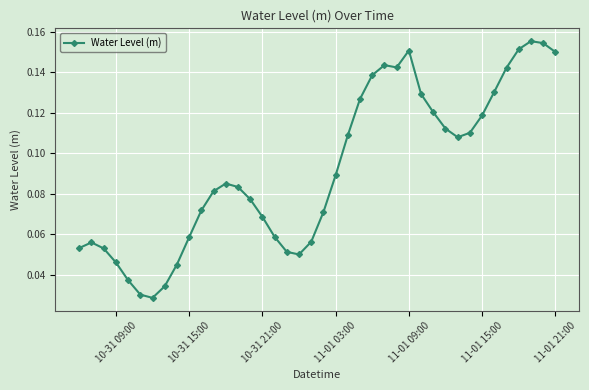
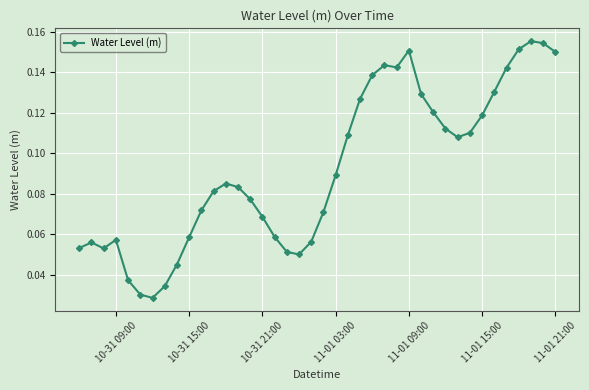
  {
-   "10-31 09:00": 0.046,
+   "10-31 09:00": 0.057,
    "10-31 15:00": 0.058,
    "10-31 21:00": 0.069,
    "11-01 03:00": 0.089,
    "11-01 09:00": 0.151,
    "11-01 15:00": 0.119,
    "11-01 21:00": 0.150
  }
